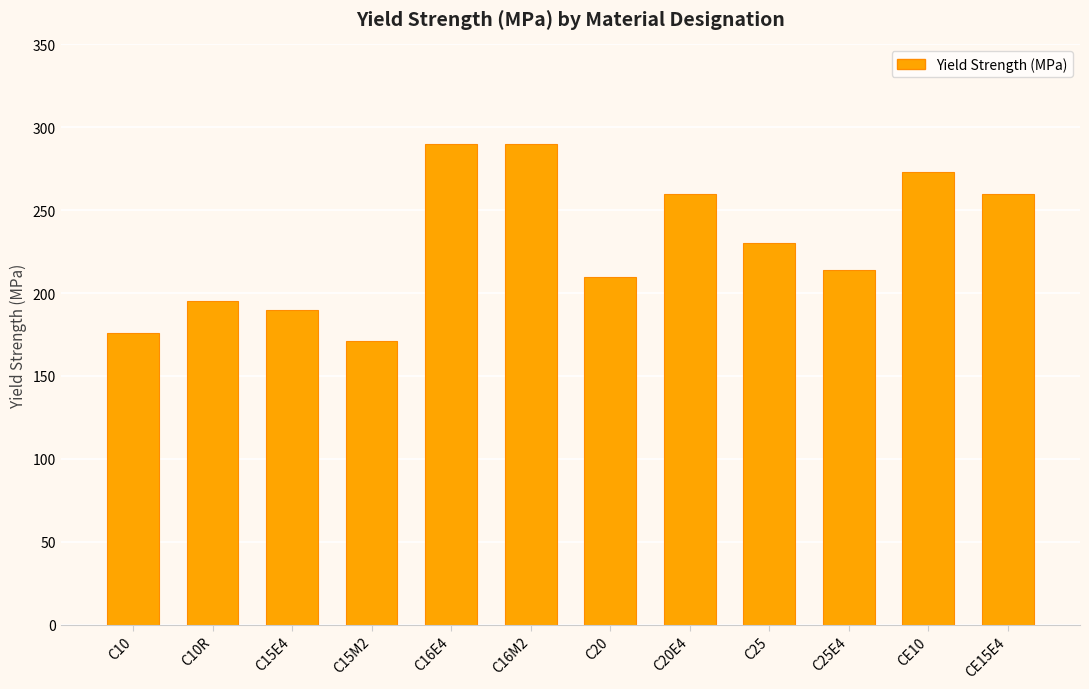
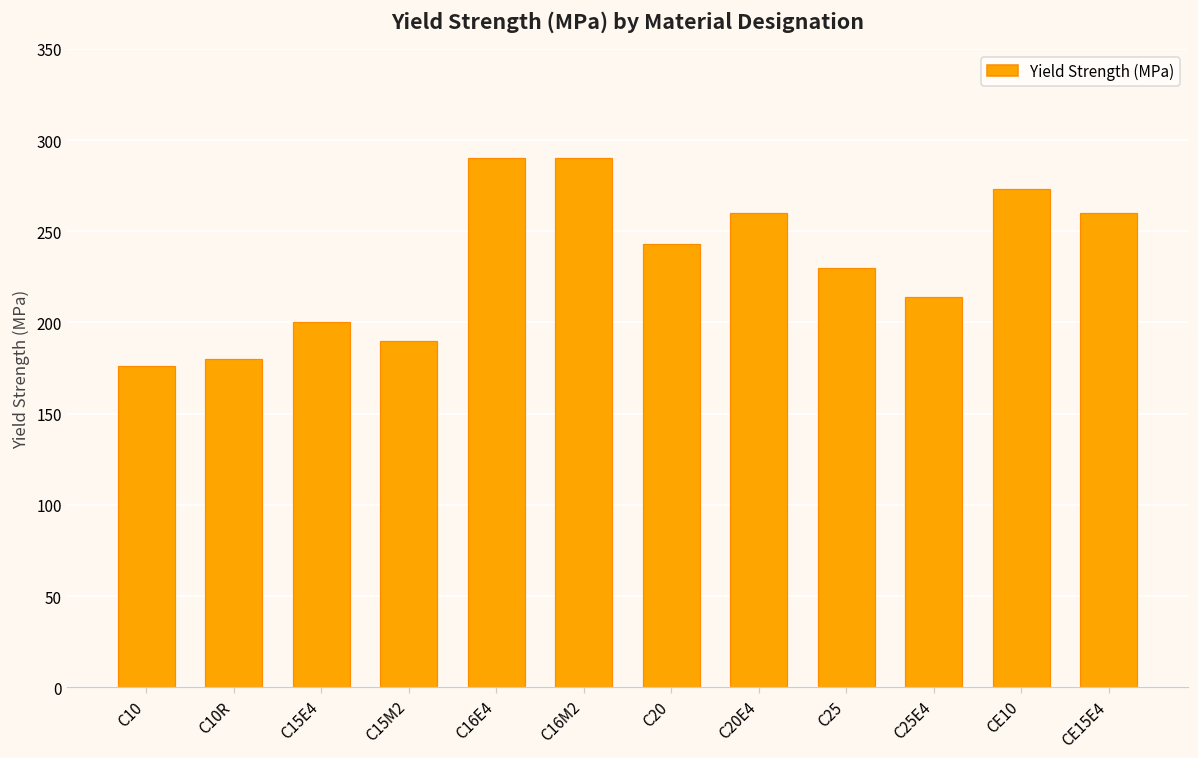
  {
    "C10": 176,
-   "C10R": 195,
-   "C15E4": 190,
-   "C15M2": 171,
+   "C10R": 180,
+   "C15E4": 200,
+   "C15M2": 190,
    "C16E4": 290,
    "C16M2": 290,
-   "C20": 210,
+   "C20": 243,
    "C20E4": 260,
    "C25": 230,
    "C25E4": 214,
    "CE10": 273,
    "CE15E4": 260
  }
